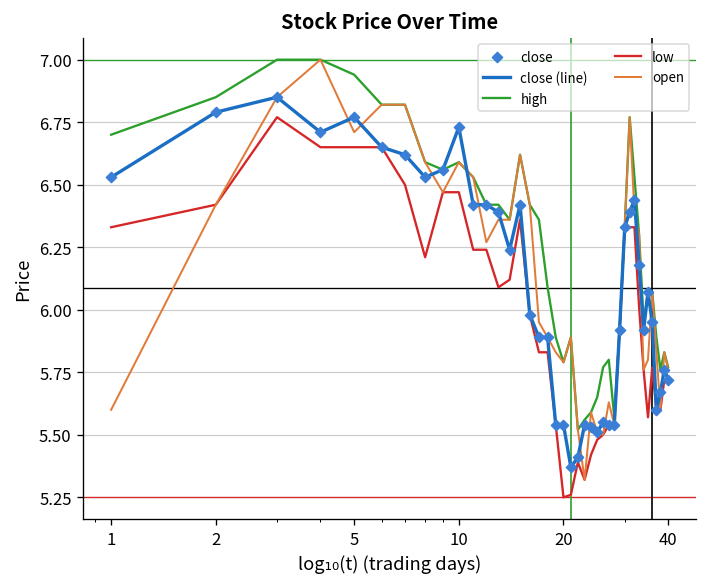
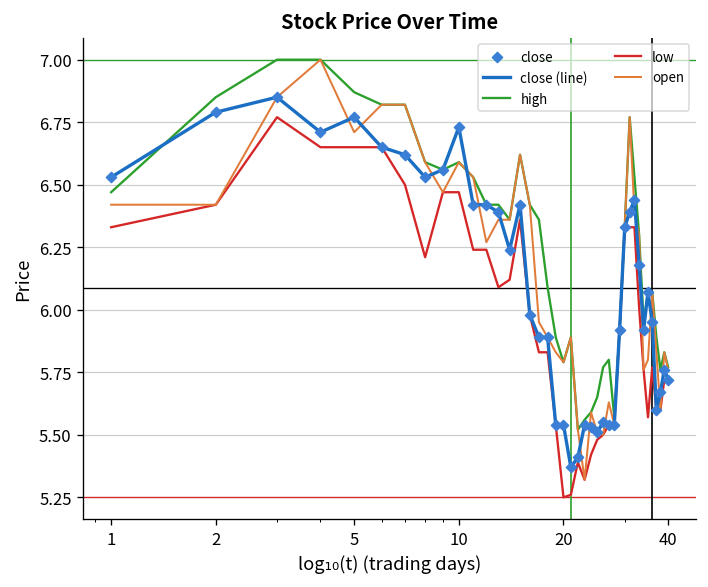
  {
    "close": {
      "1": 6.53,
      "2": 6.79,
      "5": 6.77,
      "10": 6.73,
      "20": 5.54
    },
    "high": {
-     "1": 6.70,
+     "1": 6.47,
      "2": 6.85,
-     "5": 6.94
+     "5": 6.87
    },
    "low": {
      "1": 6.33,
      "5": 6.65,
      "10": 6.47,
      "20": 5.25
    },
    "open": {
-     "1": 5.60,
+     "1": 6.42,
      "5": 6.71
    }
  }
